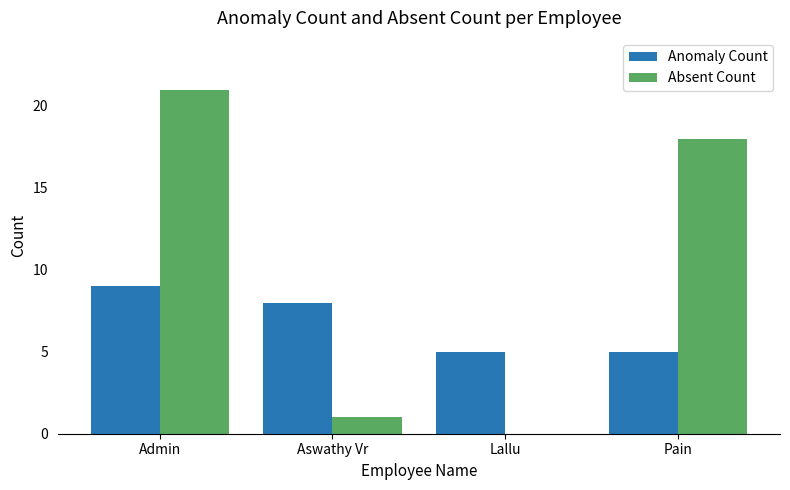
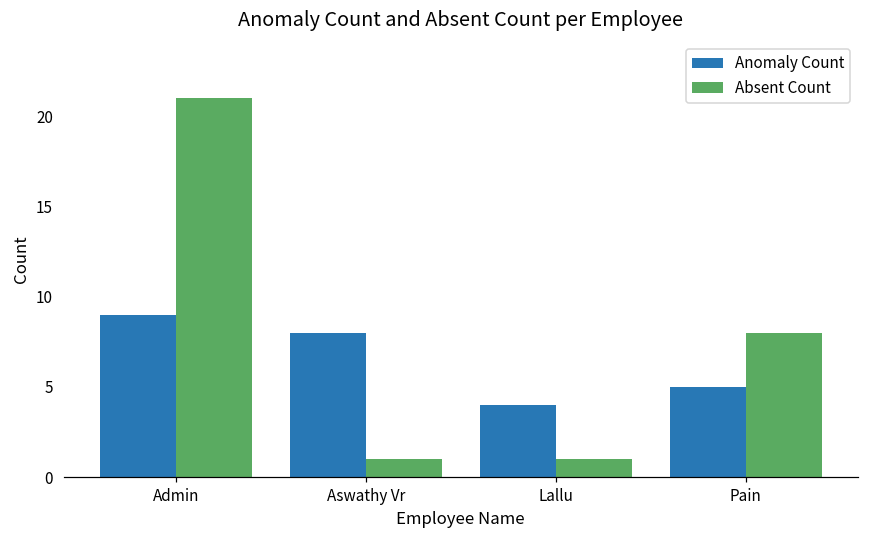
  {
    "Anomaly Count": {
      "Admin": 9,
      "Aswathy Vr": 8,
-     "Lallu": 5,
+     "Lallu": 4,
      "Pain": 5
    },
    "Absent Count": {
      "Admin": 21,
      "Aswathy Vr": 1,
-     "Lallu": 0,
-     "Pain": 18
+     "Lallu": 1,
+     "Pain": 8
    }
  }
